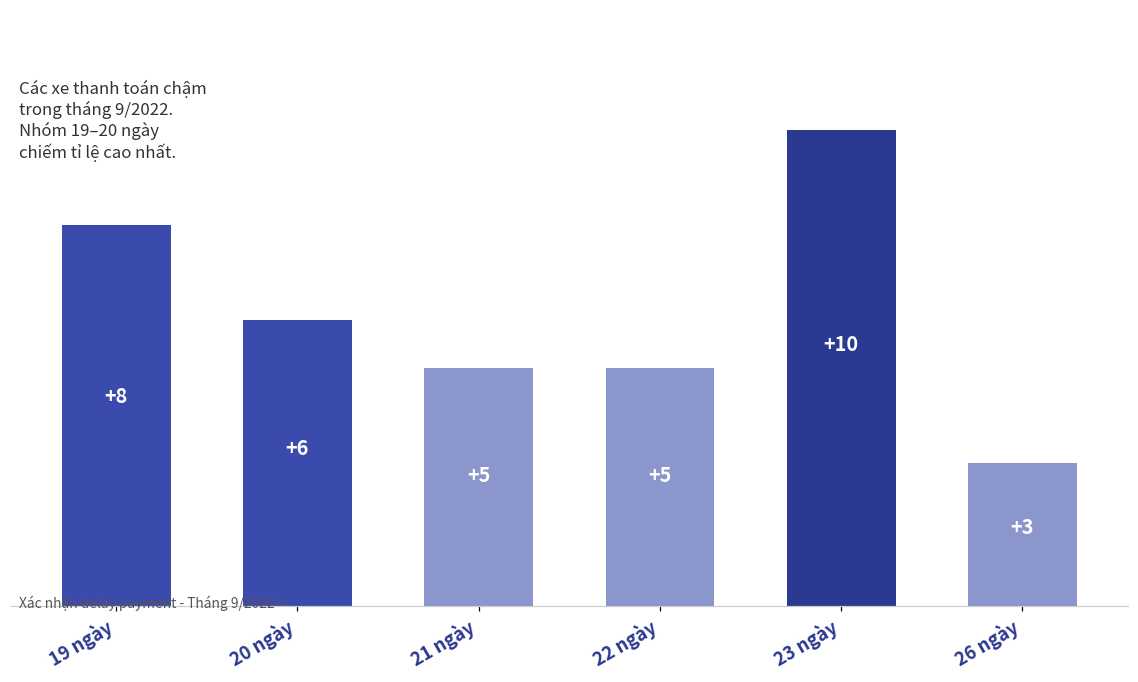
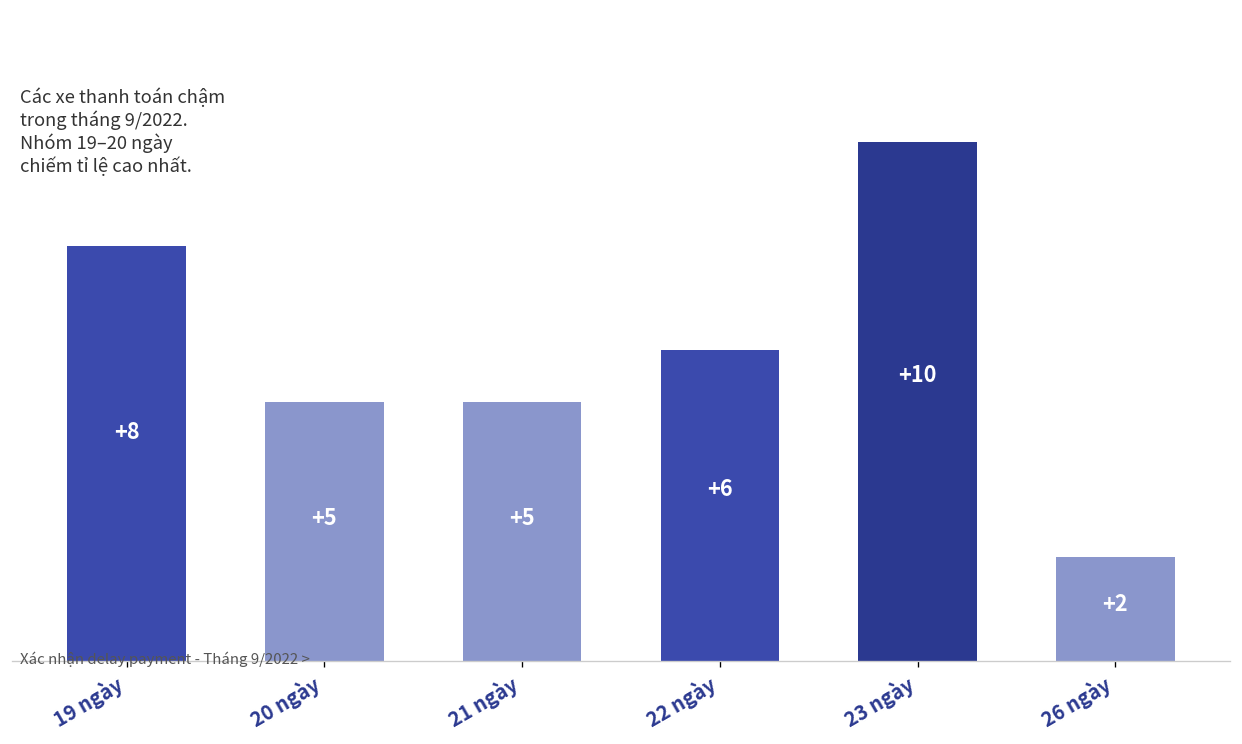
  {
    "19 ngày": "+8",
-   "20 ngày": "+6",
+   "20 ngày": "+5",
    "21 ngày": "+5",
-   "22 ngày": "+5",
+   "22 ngày": "+6",
    "23 ngày": "+10",
-   "26 ngày": "+3"
+   "26 ngày": "+2"
  }
